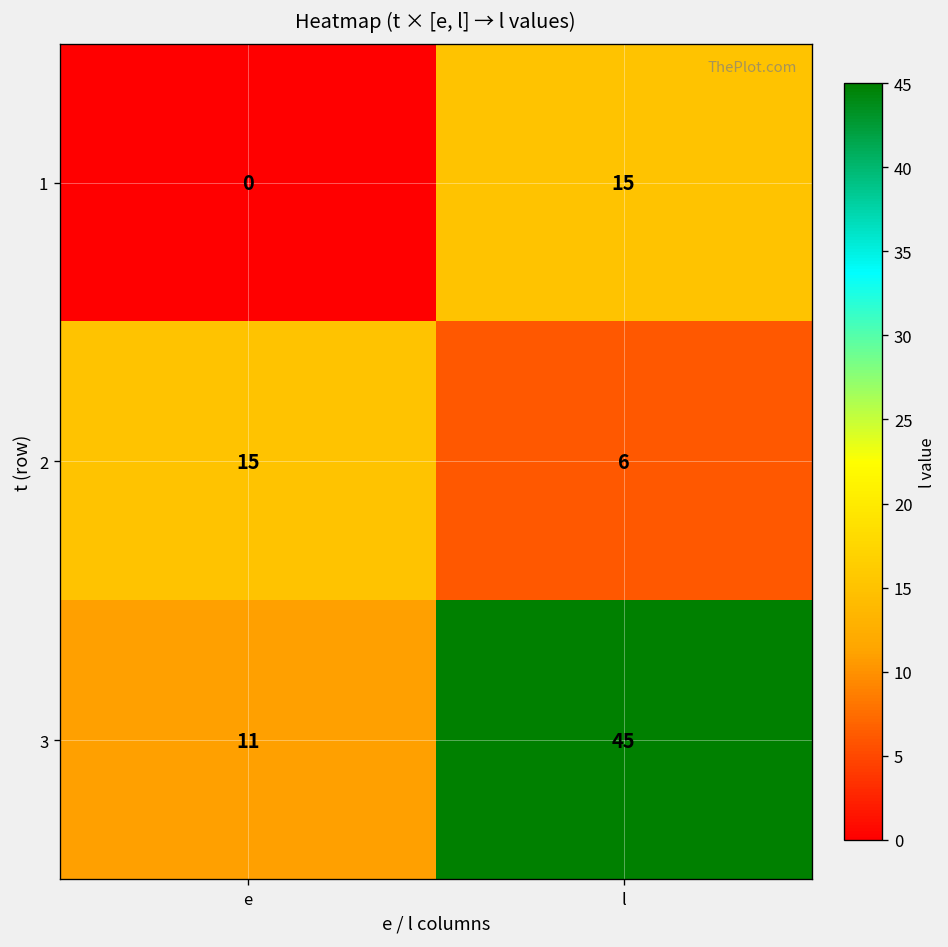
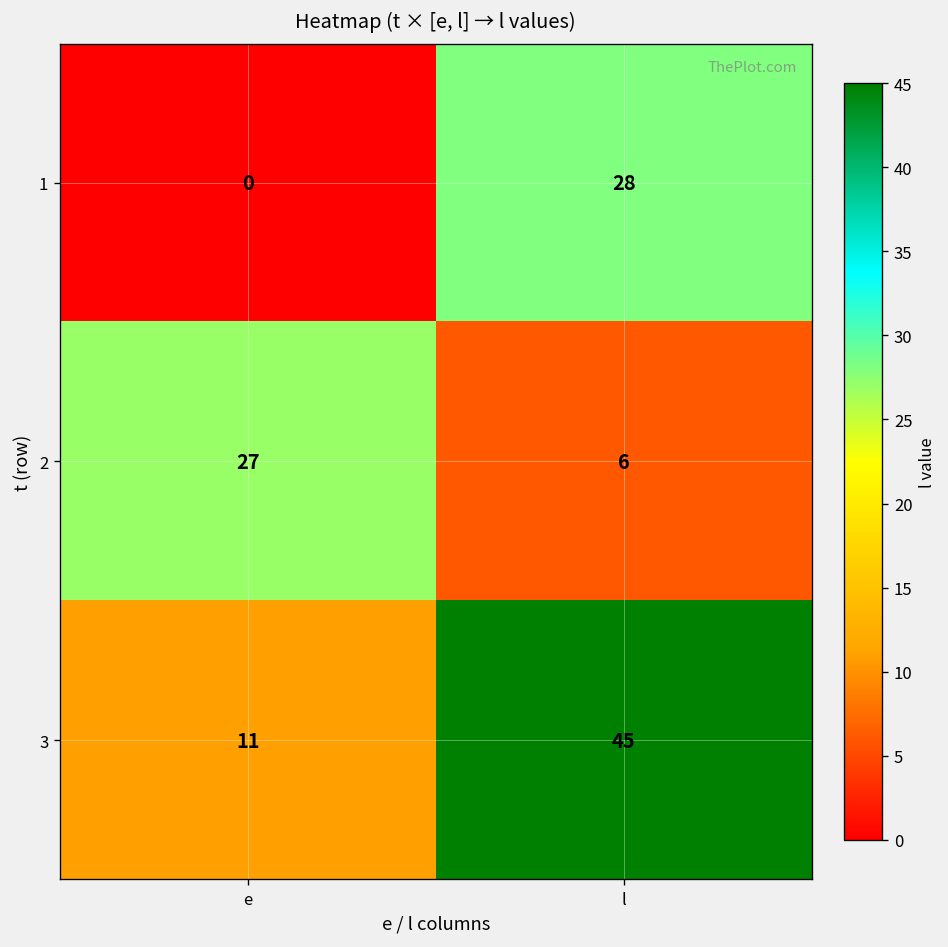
  {
    "1": {
      "e": 0,
-     "l": 15
+     "l": 28
    },
    "2": {
-     "e": 15,
+     "e": 27,
      "l": 6
    },
    "3": {
      "e": 11,
      "l": 45
    }
  }
